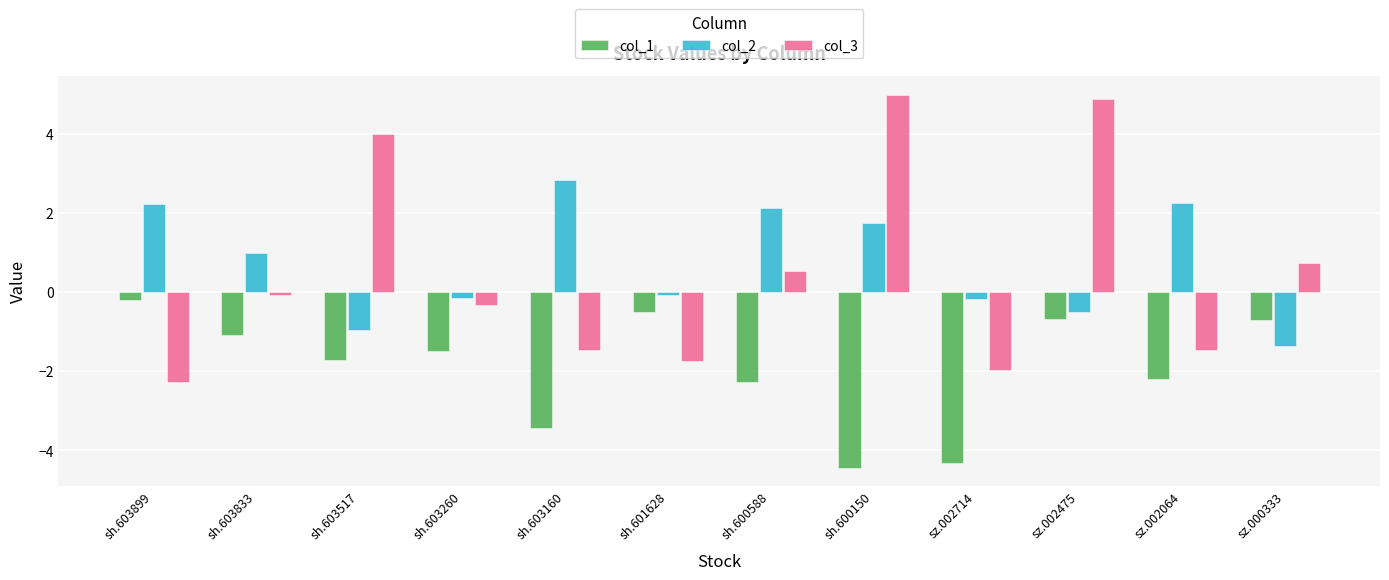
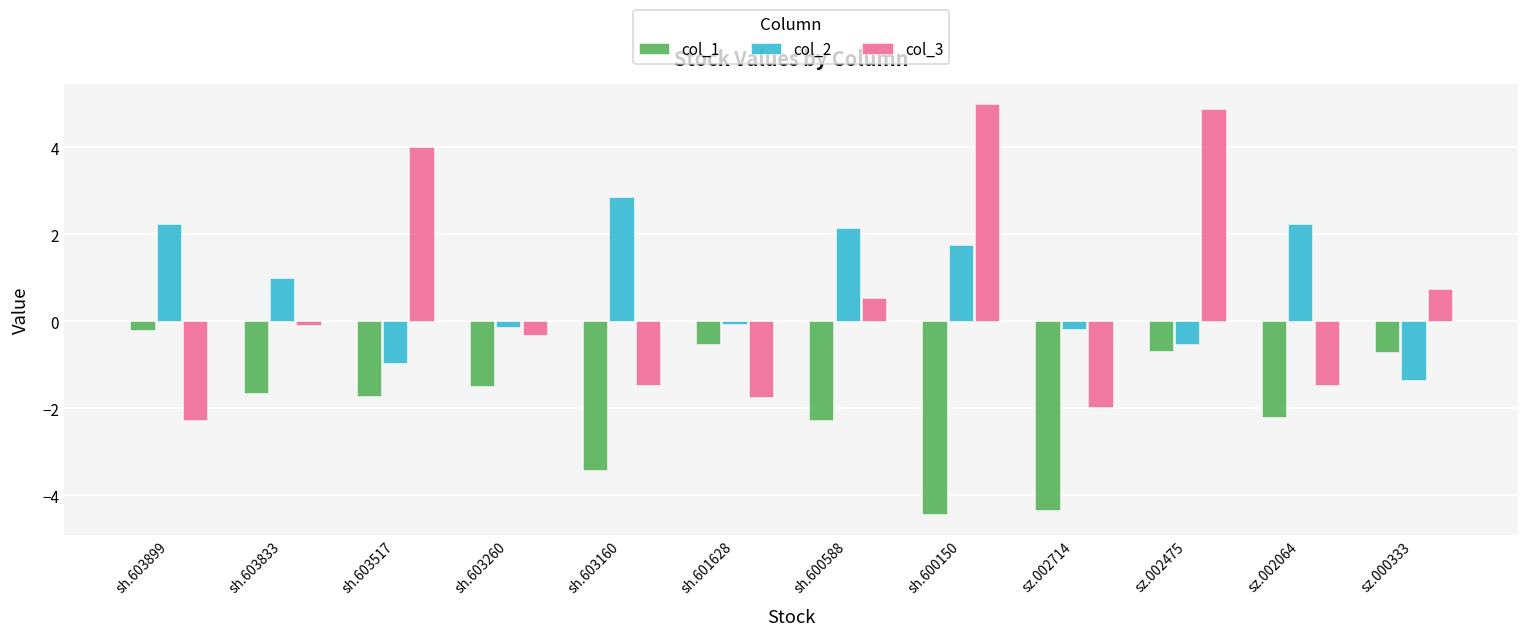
  {
    "col_1": {
      "sh.603899": -0.2,
-     "sh.603833": -1.1,
+     "sh.603833": -1.6,
      "sh.603517": -1.7,
      "sh.603260": -1.5,
      "sh.603160": -3.4,
      "sh.601628": -0.5,
      "sh.600588": -2.3,
      "sh.600150": -4.4,
      "sz.002714": -4.3,
      "sz.002475": -0.7,
      "sz.002064": -2.2,
      "sz.000333": -0.7
    },
    "col_2": {
      "sh.603899": 2.2,
      "sh.603833": 1.0,
      "sh.603517": -1.0,
      "sh.603260": -0.1,
      "sh.603160": 2.9,
      "sh.601628": -0.1,
      "sh.600588": 2.1,
      "sh.600150": 1.7,
      "sz.002714": -0.2,
      "sz.002475": -0.5,
      "sz.002064": 2.2,
      "sz.000333": -1.3
    },
    "col_3": {
      "sh.603899": -2.3,
      "sh.603833": -0.1,
      "sh.603517": 4.0,
      "sh.603260": -0.3,
      "sh.603160": -1.5,
      "sh.601628": -1.7,
      "sh.600588": 0.5,
      "sh.600150": 5.0,
      "sz.002714": -2.0,
      "sz.002475": 4.9,
      "sz.002064": -1.5,
      "sz.000333": 0.7
    }
  }
